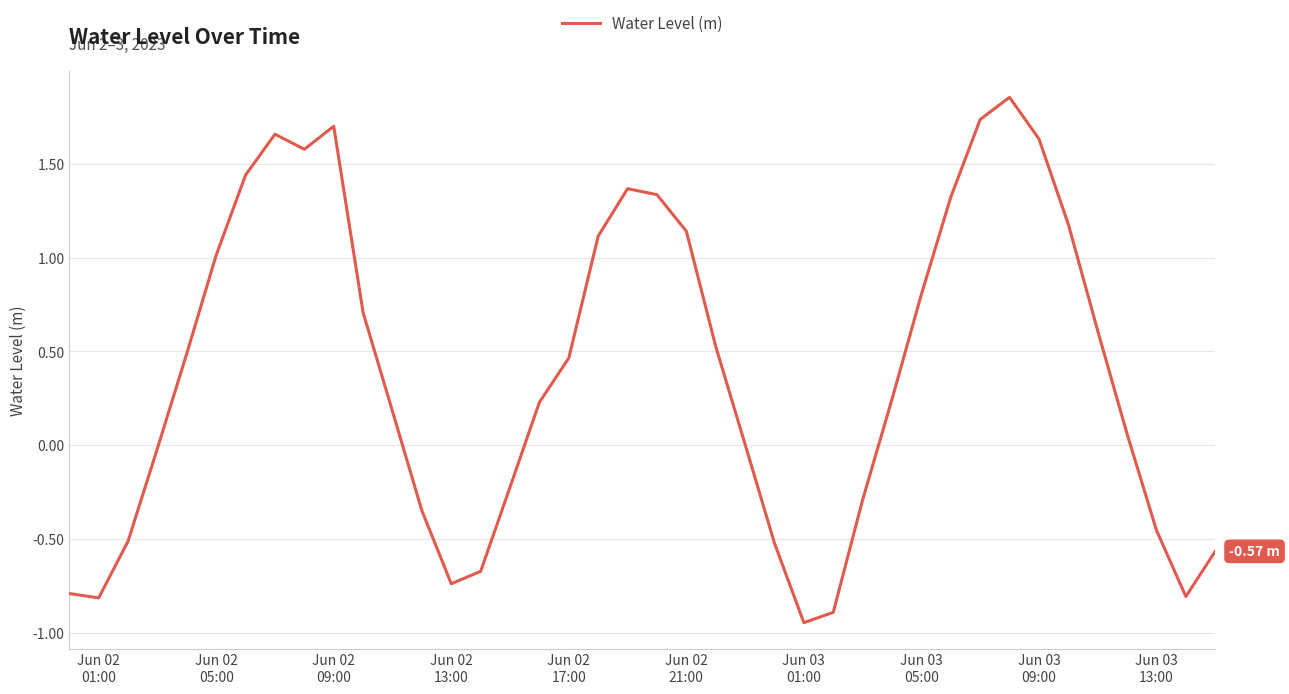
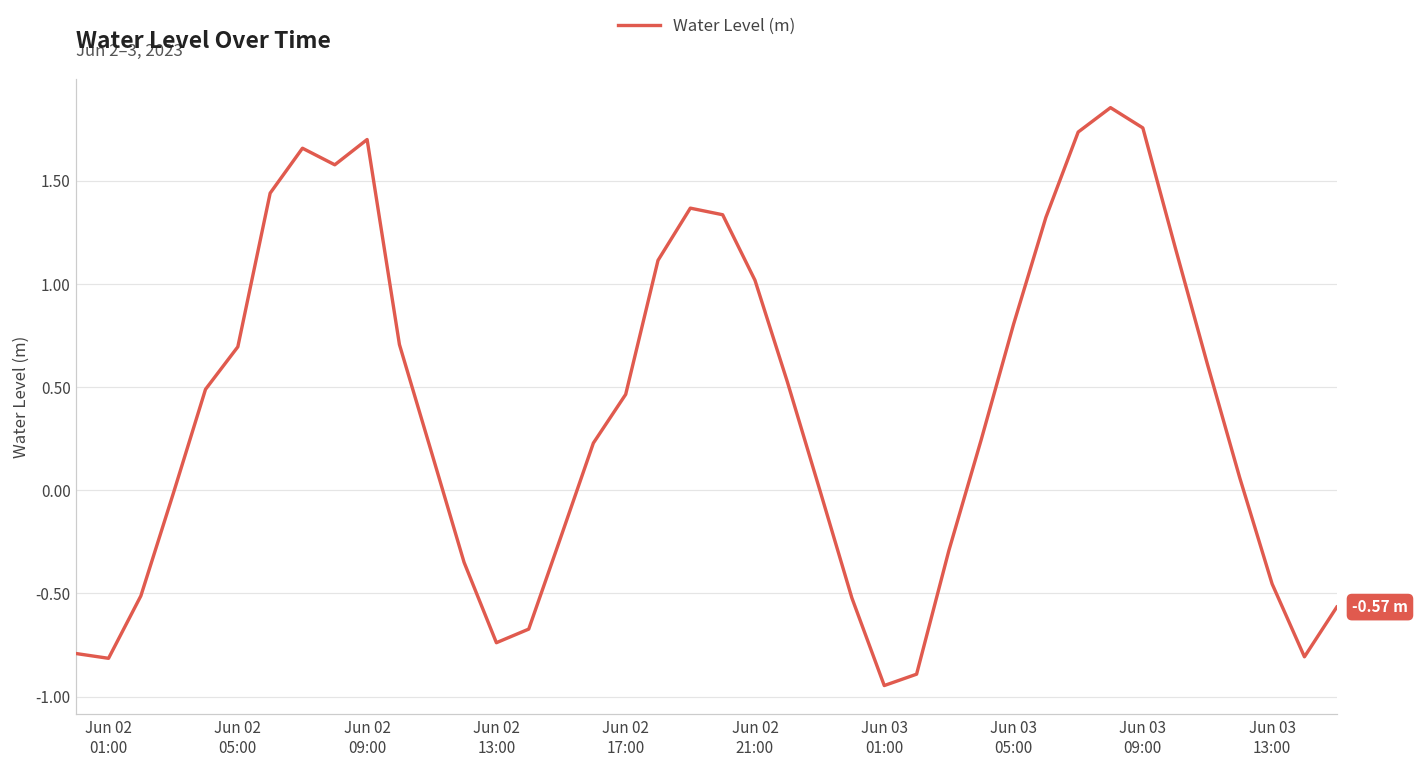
  {
    "Jun 02 01:00": -0.81,
-   "Jun 02 05:00": 1.01,
+   "Jun 02 05:00": 0.70,
    "Jun 02 09:00": 1.70,
    "Jun 02 13:00": -0.74,
    "Jun 02 17:00": 0.46,
-   "Jun 02 21:00": 1.14,
+   "Jun 02 21:00": 1.02,
    "Jun 03 01:00": -0.95,
    "Jun 03 05:00": 0.80,
-   "Jun 03 09:00": 1.63,
+   "Jun 03 09:00": 1.76,
    "Jun 03 13:00": -0.45
  }
